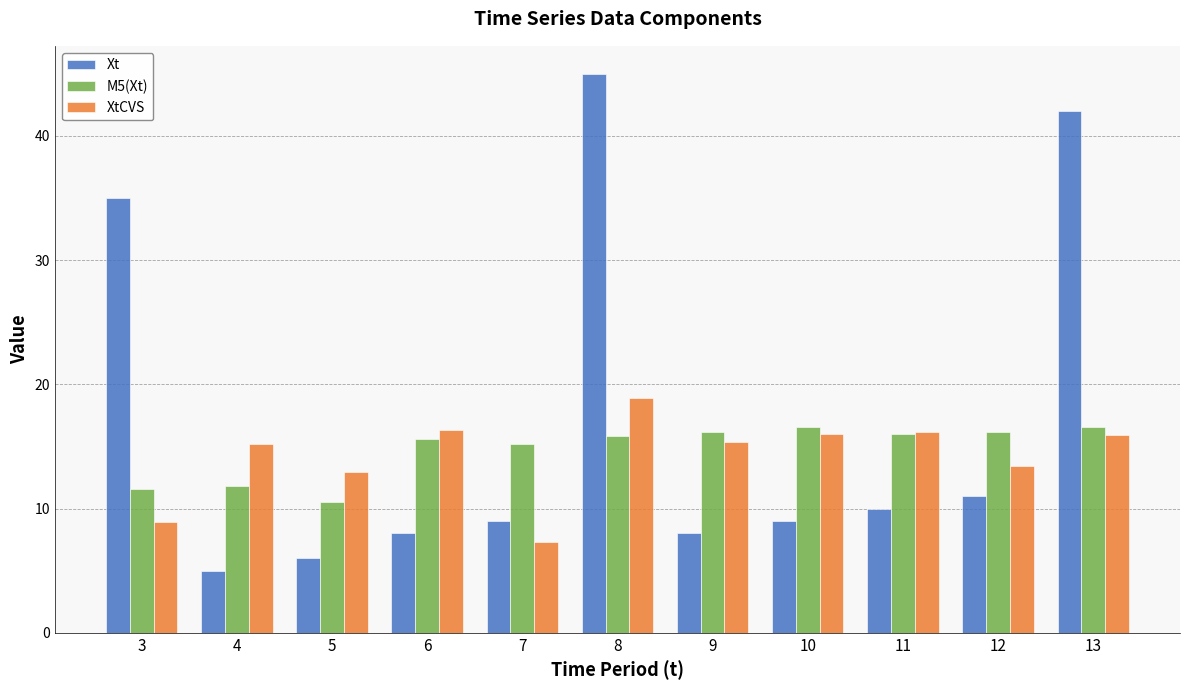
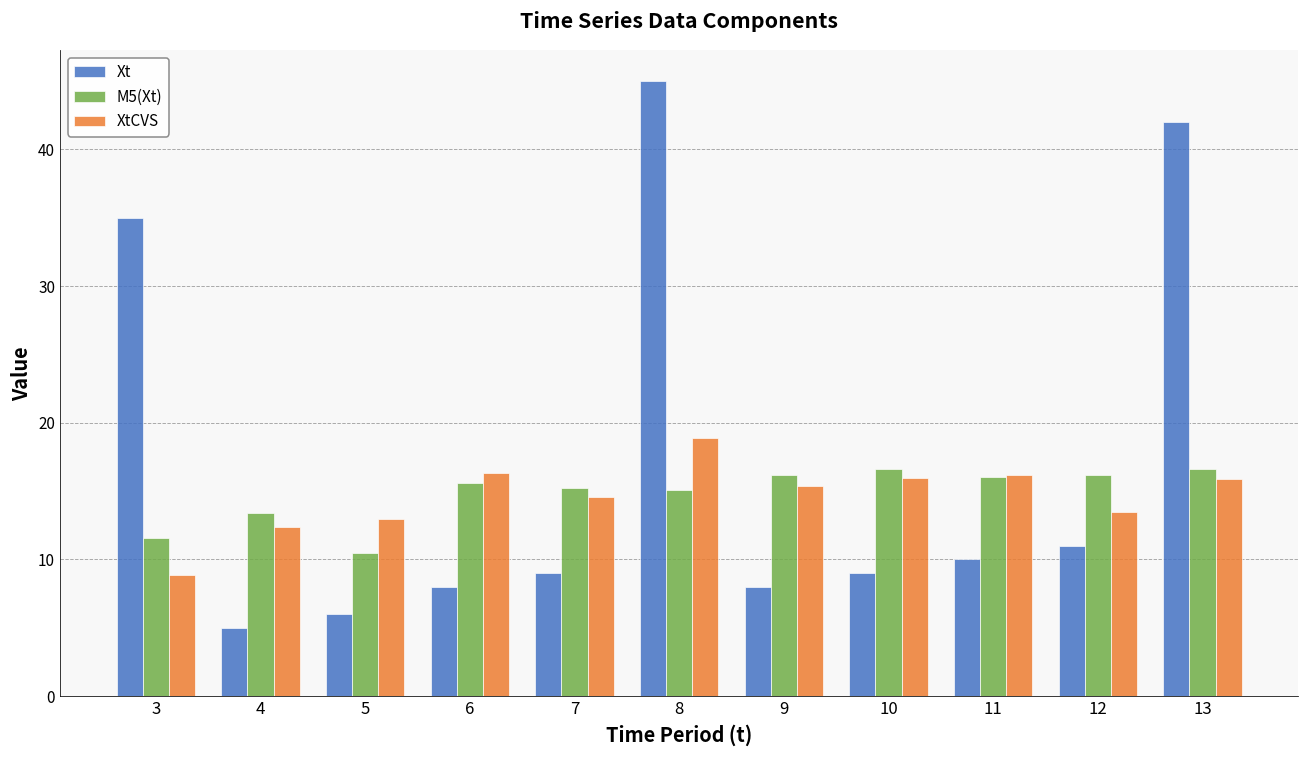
  {
    "Xt": {
      "3": 35.0,
      "4": 5.0,
      "5": 6.0,
      "6": 8.0,
      "7": 9.0,
      "8": 45.0,
      "9": 8.0,
      "10": 9.0,
      "11": 10.0,
      "12": 11.0,
      "13": 42.0
    },
    "M5(Xt)": {
      "3": 11.6,
-     "4": 11.8,
+     "4": 13.4,
      "5": 10.5,
      "6": 15.6,
      "7": 15.2,
-     "8": 15.8,
+     "8": 15.1,
      "9": 16.2,
      "10": 16.6,
      "11": 16.0,
      "12": 16.2,
      "13": 16.6
    },
    "XtCVS": {
      "3": 8.9,
-     "4": 15.2,
+     "4": 12.4,
      "5": 13.0,
      "6": 16.3,
-     "7": 7.3,
+     "7": 14.6,
      "8": 18.9,
      "9": 15.4,
      "10": 16.0,
      "11": 16.2,
      "12": 13.5,
      "13": 15.9
    }
  }
